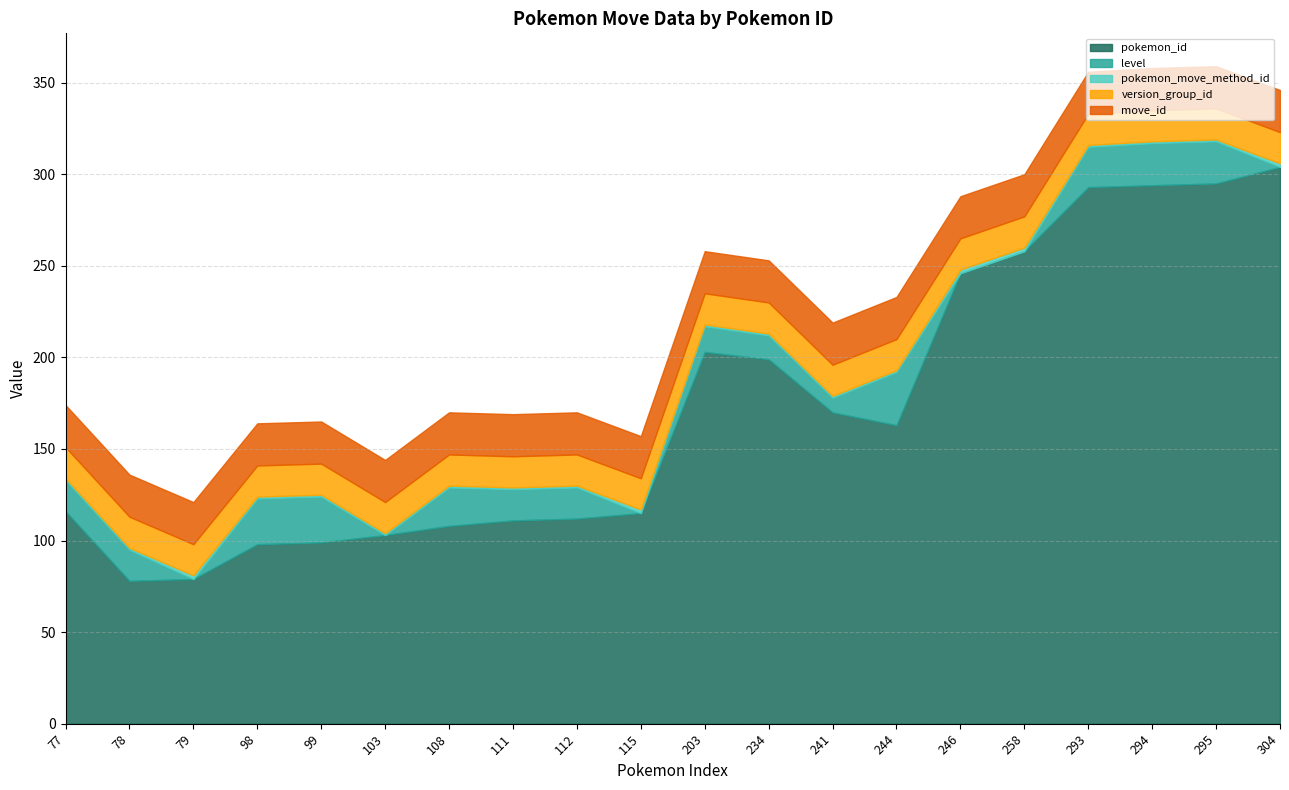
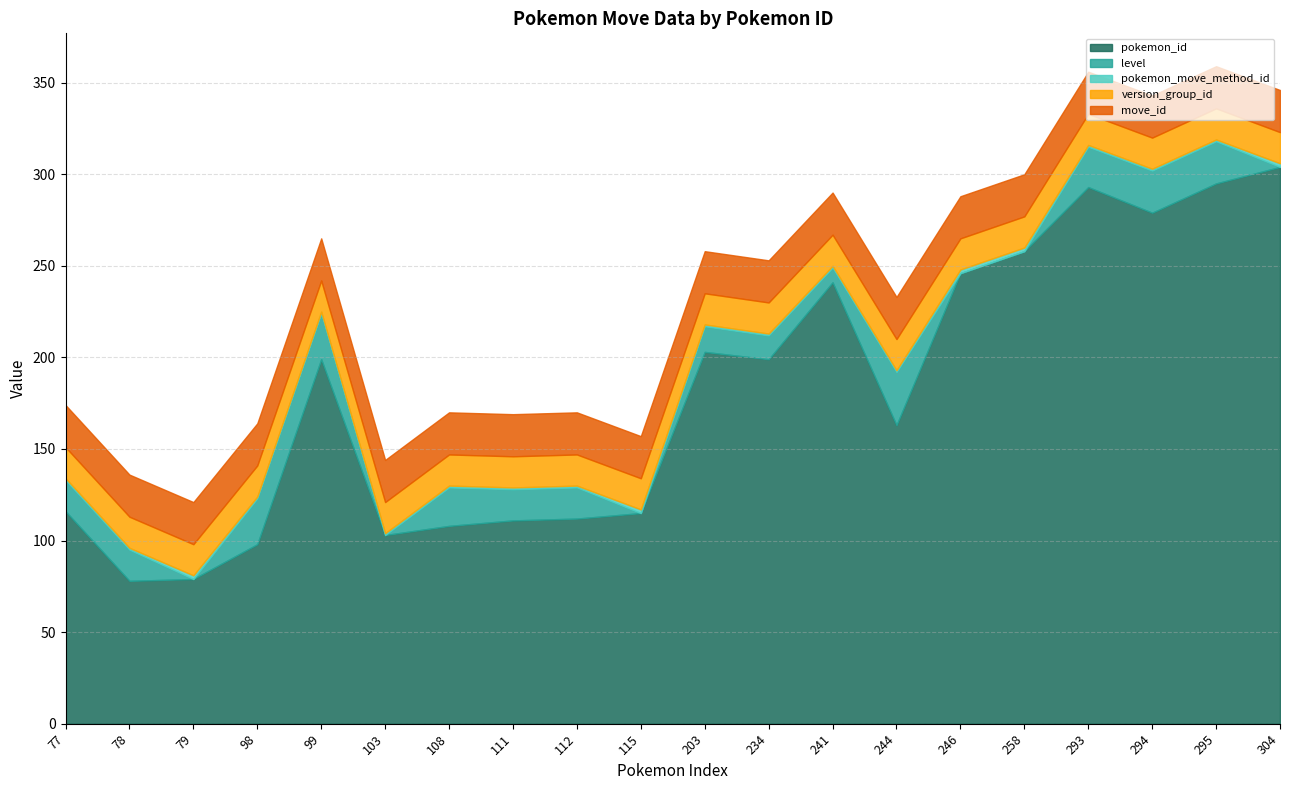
  {
    "pokemon_id": {
      "77": 116,
      "78": 78,
      "98": 98,
-     "99": 99,
+     "99": 199,
      "108": 108,
      "111": 111,
      "112": 112,
      "203": 203,
      "234": 199,
-     "241": 170,
+     "241": 241,
      "244": 163,
      "293": 293,
-     "294": 294,
+     "294": 279,
      "295": 295
    },
    "pokemon_move_method_id": {
      "79": 2,
      "115": 2,
      "246": 2,
      "258": 2,
      "304": 2
    },
    "version_group_id": {
      "77": 17,
      "78": 17,
      "79": 17,
      "98": 17,
      "99": 17,
      "103": 17,
      "108": 17,
      "111": 17,
      "112": 17,
      "115": 17,
      "203": 17,
      "234": 17,
      "241": 17,
      "244": 17,
      "246": 17,
      "258": 17,
      "304": 17
    },
    "move_id": {
      "77": 23,
      "78": 23,
      "79": 23,
      "98": 23,
      "99": 23,
      "103": 23,
      "108": 23,
      "111": 23,
      "112": 23,
      "115": 23,
      "203": 23,
      "234": 23,
      "241": 23,
      "244": 23,
      "246": 23,
      "258": 23,
      "304": 23
    }
  }
